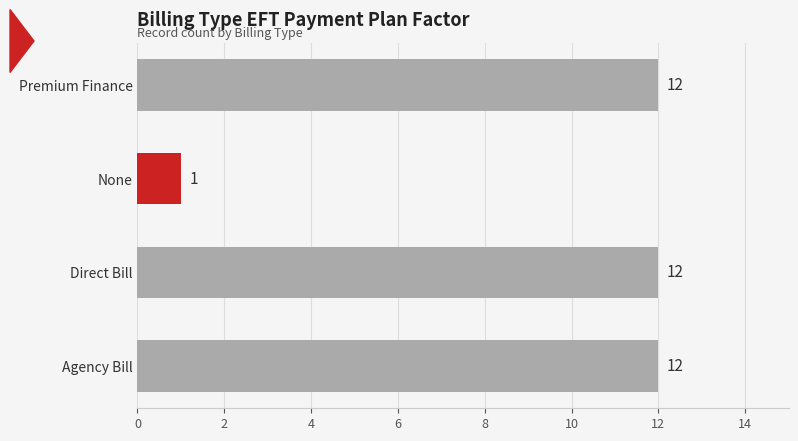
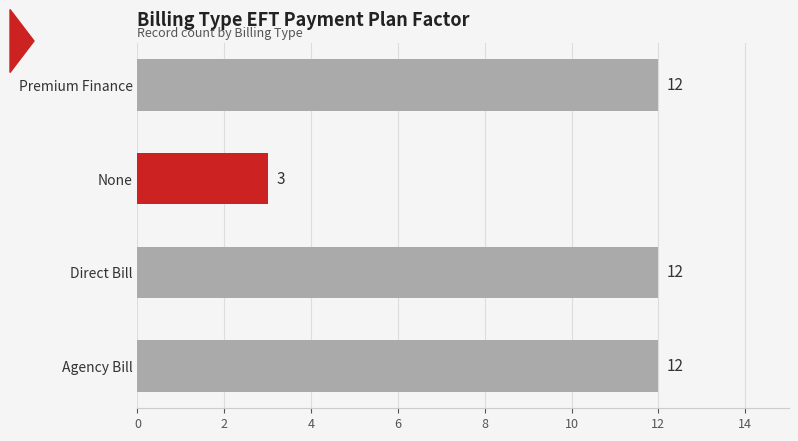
  {
    "Premium Finance": 12,
-   "None": 1,
+   "None": 3,
    "Direct Bill": 12,
    "Agency Bill": 12
  }
